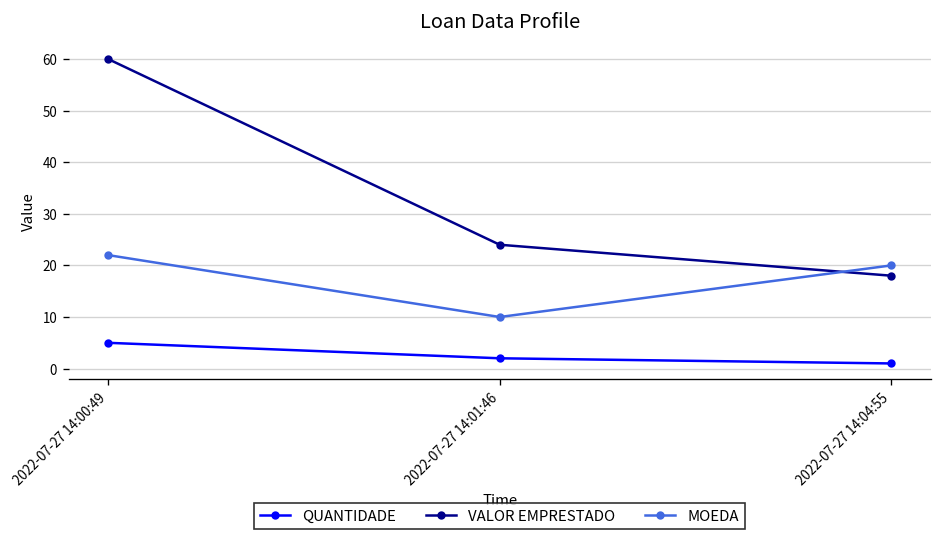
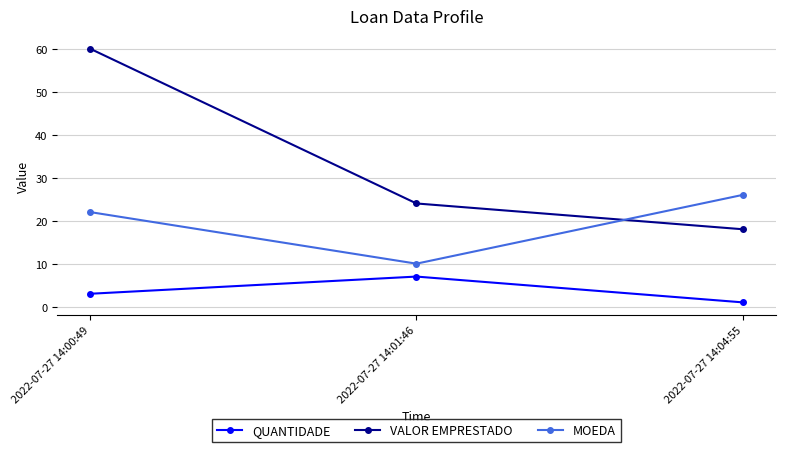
  {
    "QUANTIDADE": {
-     "2022-07-27 14:00:49": 5,
-     "2022-07-27 14:01:46": 2,
+     "2022-07-27 14:00:49": 3,
+     "2022-07-27 14:01:46": 7,
      "2022-07-27 14:04:55": 1
    },
    "VALOR EMPRESTADO": {
      "2022-07-27 14:00:49": 60,
      "2022-07-27 14:01:46": 24,
      "2022-07-27 14:04:55": 18
    },
    "MOEDA": {
      "2022-07-27 14:00:49": 22,
      "2022-07-27 14:01:46": 10,
-     "2022-07-27 14:04:55": 20
+     "2022-07-27 14:04:55": 26
    }
  }
